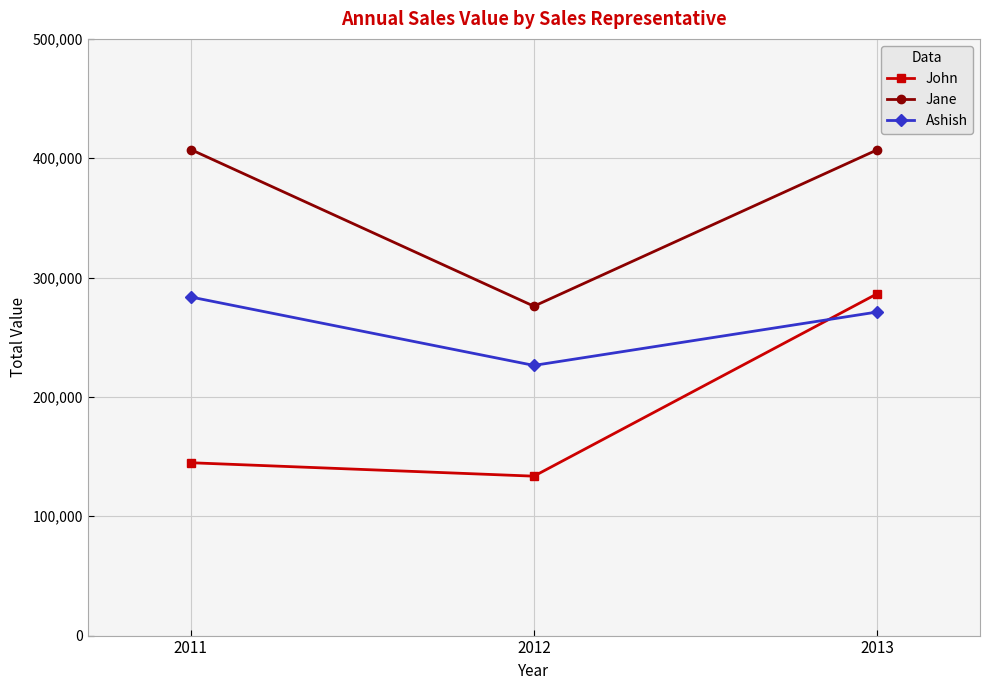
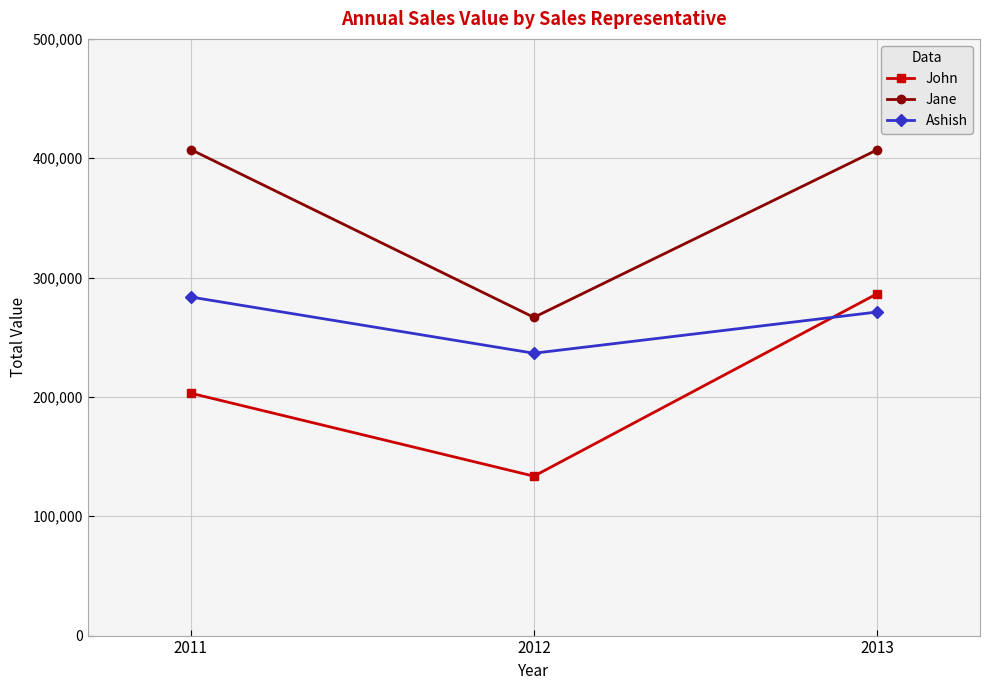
  {
    "John": {
-     "2011": "145,000",
+     "2011": "203,000",
      "2012": "134,000",
      "2013": "286,000"
    },
    "Jane": {
      "2011": "407,000",
-     "2012": "276,000",
+     "2012": "267,000",
      "2013": "407,000"
    },
    "Ashish": {
      "2011": "284,000",
-     "2012": "226,000",
+     "2012": "237,000",
      "2013": "271,000"
    }
  }
